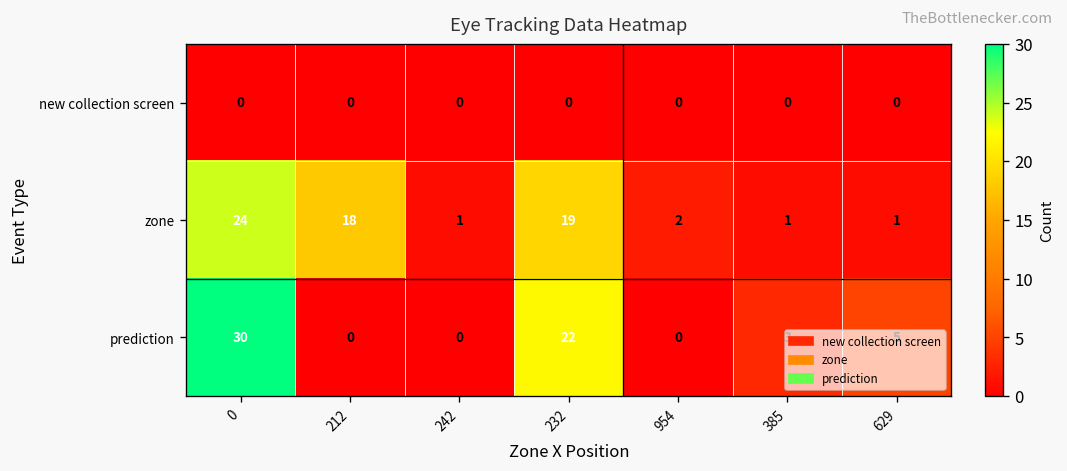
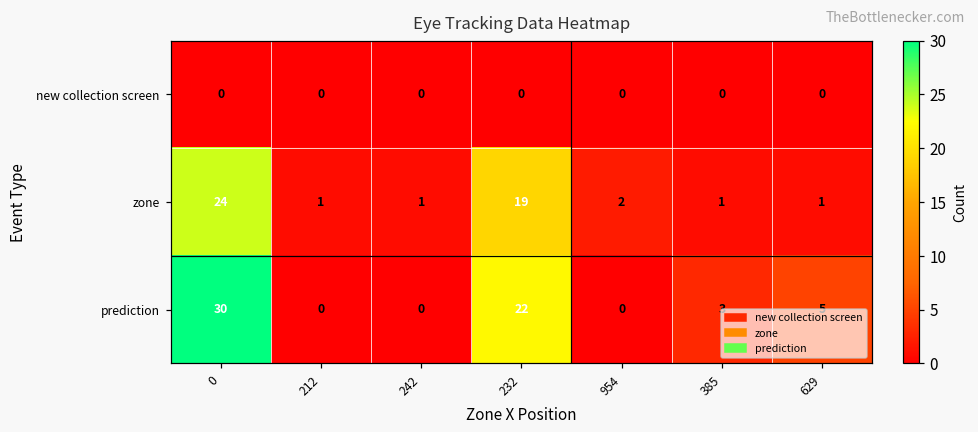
  {
    "new collection screen": {
      "0": 0,
      "212": 0,
      "242": 0,
      "232": 0,
      "954": 0,
      "385": 0,
      "629": 0
    },
    "zone": {
      "0": 24,
-     "212": 18,
+     "212": 1,
      "242": 1,
      "232": 19,
      "954": 2,
      "385": 1,
      "629": 1
    },
    "prediction": {
      "0": 30,
      "212": 0,
      "242": 0,
      "232": 22,
      "954": 0
    }
  }
